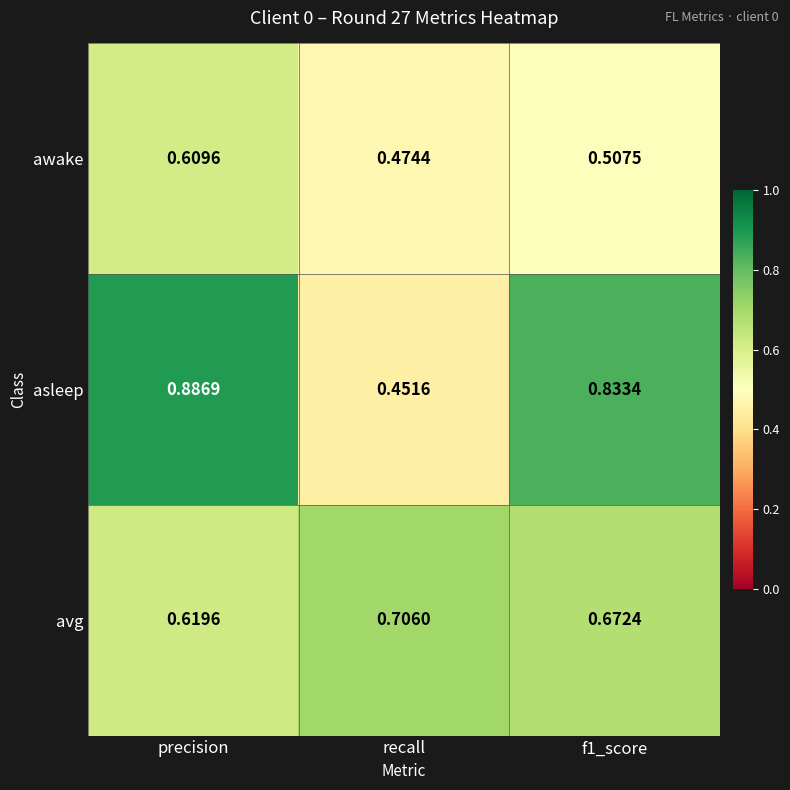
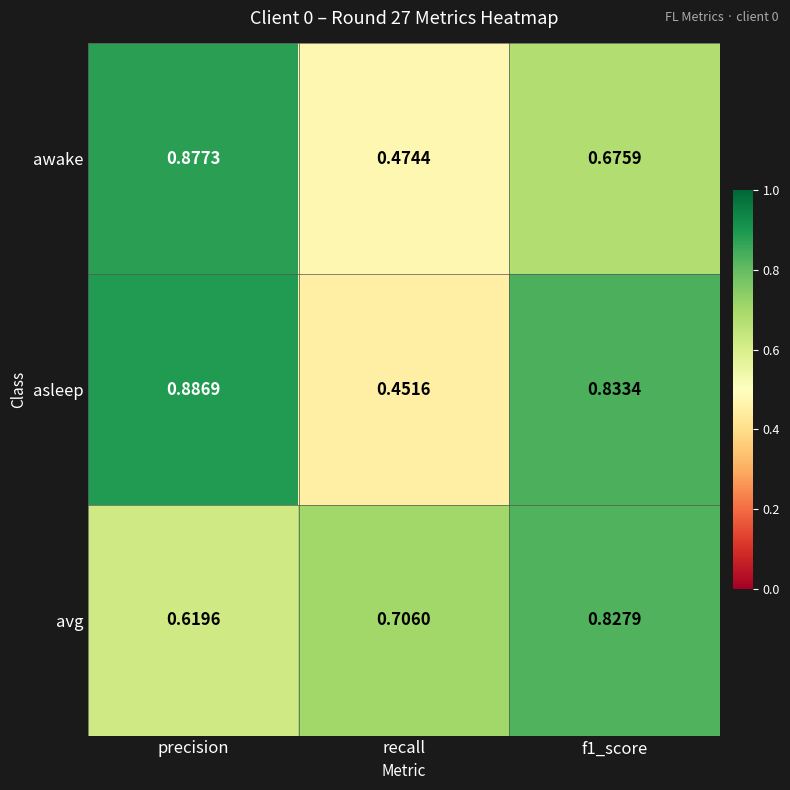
  {
    "awake": {
-     "precision": 0.6096,
+     "precision": 0.8773,
      "recall": 0.4744,
-     "f1_score": 0.5075
+     "f1_score": 0.6759
    },
    "asleep": {
      "precision": 0.8869,
      "recall": 0.4516,
      "f1_score": 0.8334
    },
    "avg": {
      "precision": 0.6196,
      "recall": 0.7060,
-     "f1_score": 0.6724
+     "f1_score": 0.8279
    }
  }
